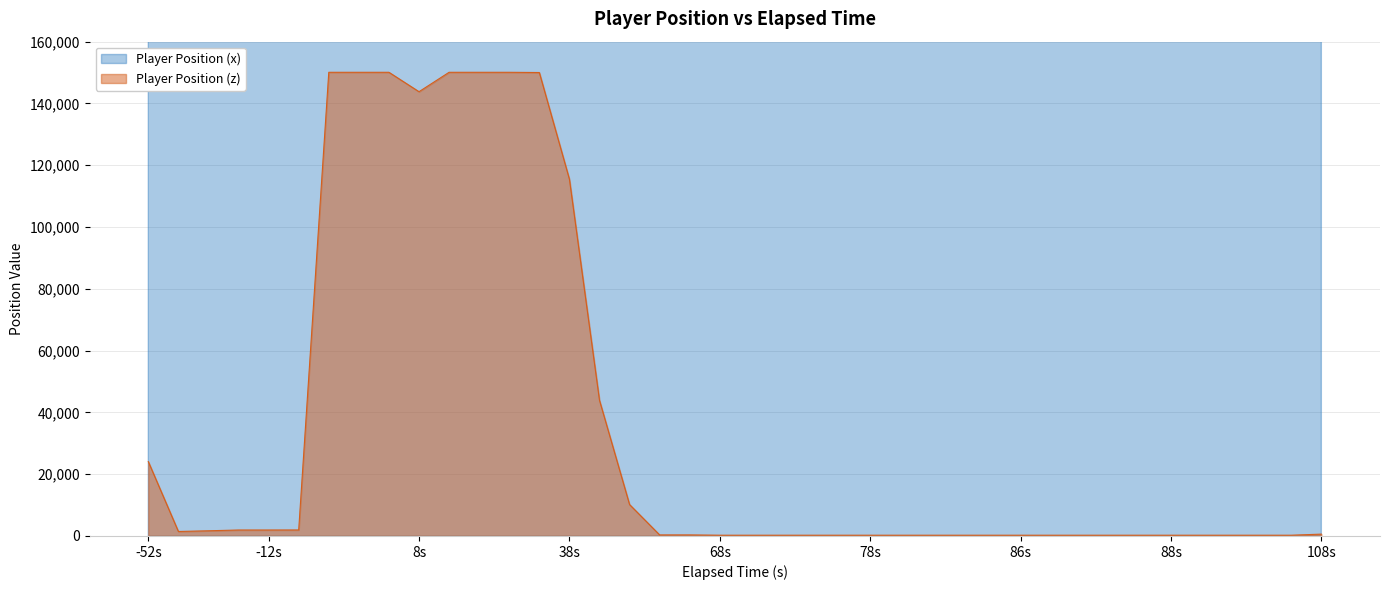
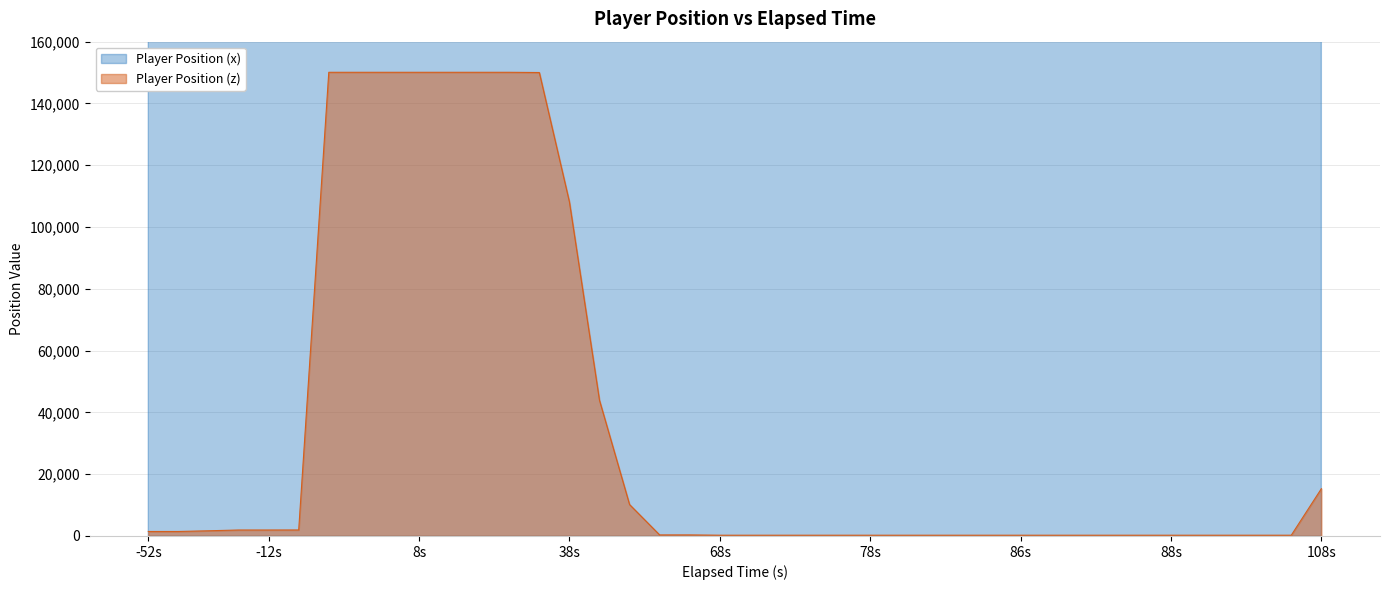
  {
    "Player Position (z)": {
-     "-52s": "24,000",
+     "-52s": "1,000",
      "-12s": "2,000",
-     "8s": "144,000",
-     "38s": "115,000",
+     "8s": "150,000",
+     "38s": "108,000",
      "68s": "0",
      "78s": "0",
      "86s": "0",
      "88s": "0",
-     "108s": "1,000"
+     "108s": "15,000"
    }
  }
